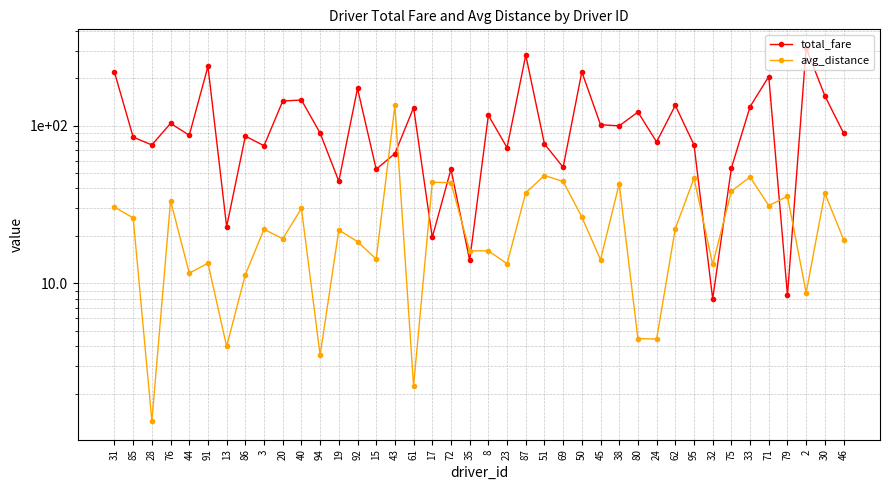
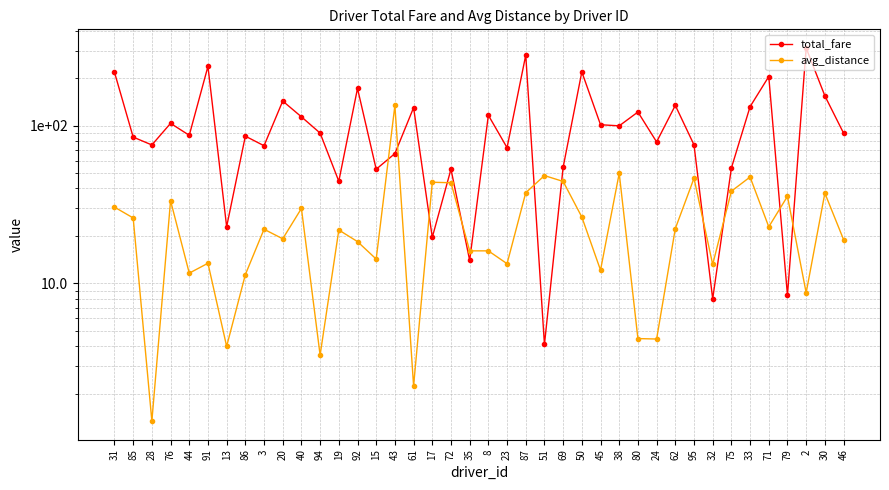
  {
    "total_fare": {
      "31": 220,
      "85": 80,
      "28": 80,
      "76": 100,
      "44": 90,
      "91": 240,
      "13": 23,
      "86": 90,
      "3": 70,
      "20": 140,
-     "40": 150,
+     "40": 110,
      "94": 90,
      "19": 44,
      "92": 170,
      "15": 53,
      "43": 67,
      "61": 130,
      "17": 20,
      "72": 53,
      "35": 14,
      "8": 120,
      "23": 70,
      "87": 280,
-     "51": 80,
+     "51": 4.1,
      "69": 55,
      "50": 220,
      "45": 100,
      "38": 100,
      "80": 120,
      "24": 80,
      "62": 130,
      "95": 80,
      "32": 8,
      "75": 54,
      "33": 130,
      "71": 210,
      "79": 8,
      "30": 150,
      "46": 90
    },
    "avg_distance": {
      "31": 30,
      "85": 26,
      "28": 1.3,
      "76": 33,
      "44": 12,
      "91": 13,
      "13": 4,
      "86": 11,
      "3": 22,
      "20": 19,
      "40": 30,
      "94": 3.5,
      "19": 22,
      "92": 18,
      "15": 14,
      "43": 130,
      "61": 2.2,
      "17": 44,
      "72": 44,
      "35": 16,
      "8": 16,
      "23": 13,
      "87": 38,
      "51": 48,
      "69": 44,
      "50": 26,
-     "45": 14,
-     "38": 43,
+     "45": 12,
+     "38": 50,
      "80": 4.5,
      "24": 4.4,
      "62": 22,
      "95": 46,
      "32": 13,
      "75": 38,
      "33": 47,
-     "71": 31,
+     "71": 23,
      "79": 36,
      "2": 9,
      "30": 37,
      "46": 19
    }
  }
